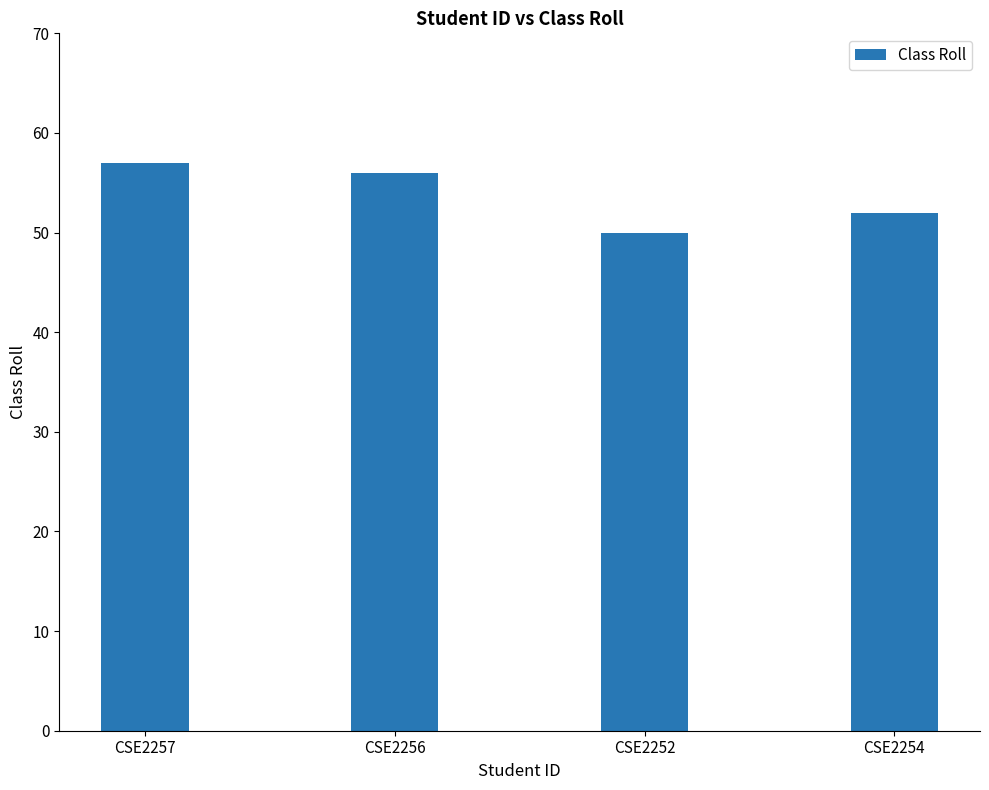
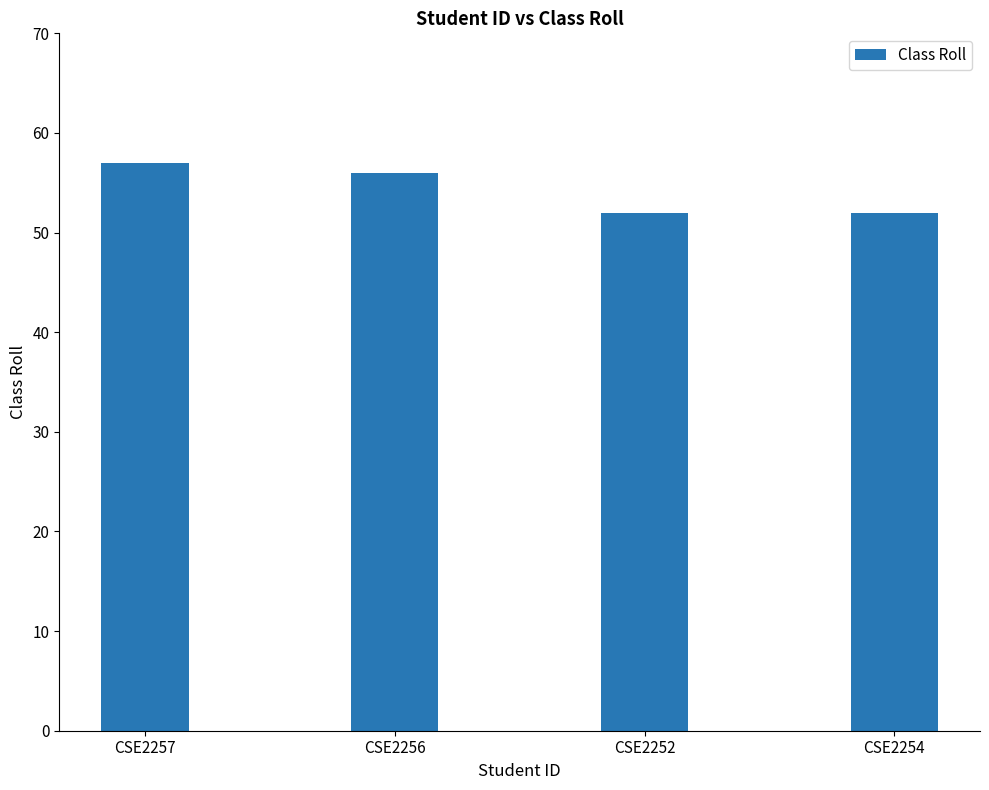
  {
    "CSE2257": 57,
    "CSE2256": 56,
-   "CSE2252": 50,
+   "CSE2252": 52,
    "CSE2254": 52
  }
